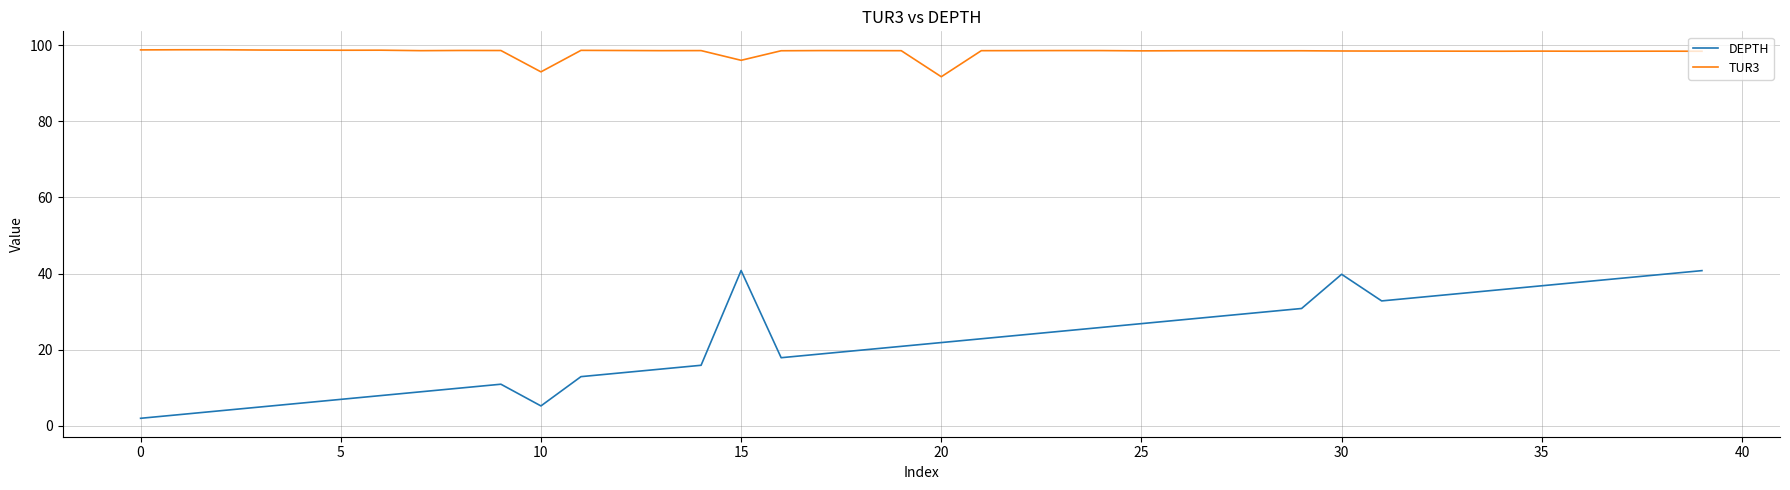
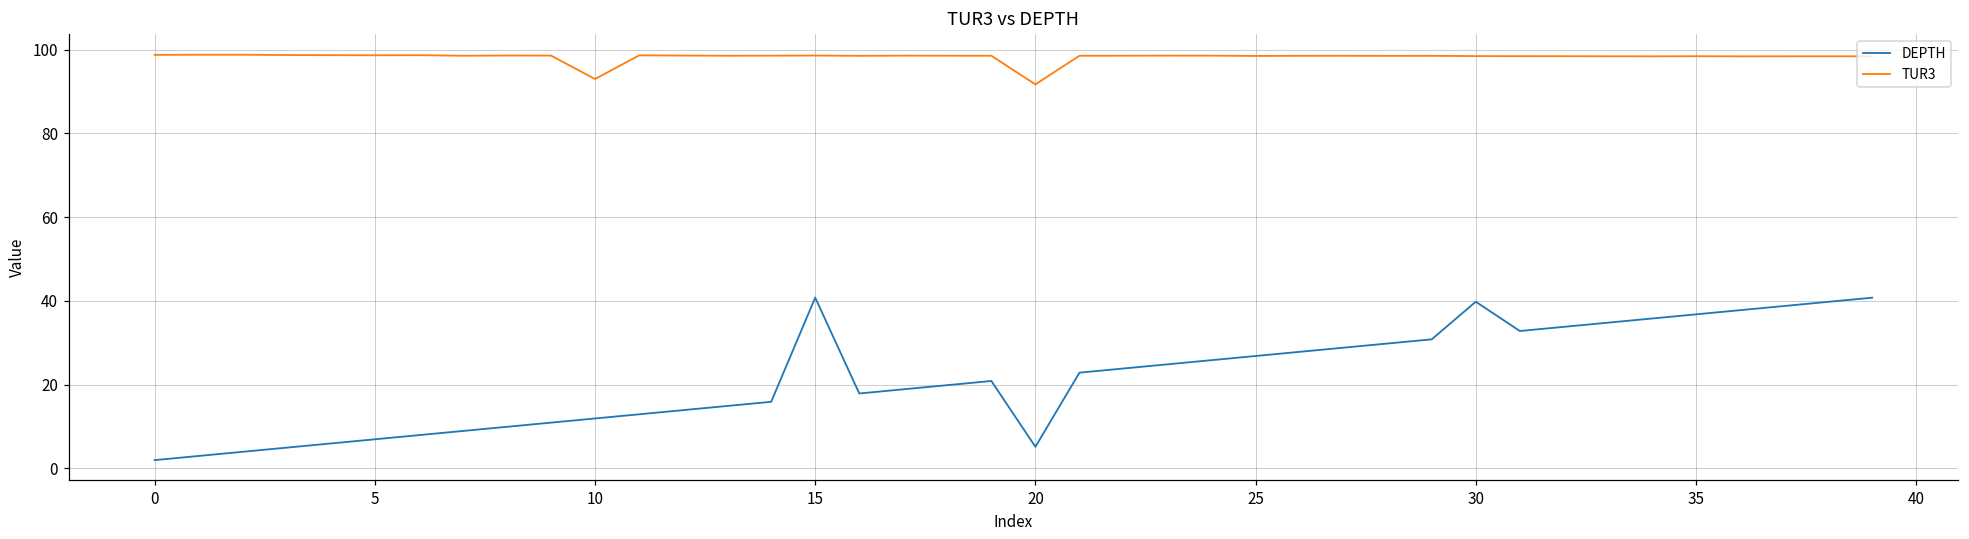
  {
    "DEPTH": {
      "0": 2,
      "5": 7,
-     "10": 5,
+     "10": 12,
      "15": 41,
-     "20": 22,
+     "20": 5,
      "25": 27,
      "30": 40,
      "35": 37
    },
    "TUR3": {
      "0": 99,
      "5": 99,
      "10": 93,
-     "15": 96,
+     "15": 99,
      "20": 92,
      "25": 98,
      "30": 98,
      "35": 98
    }
  }
